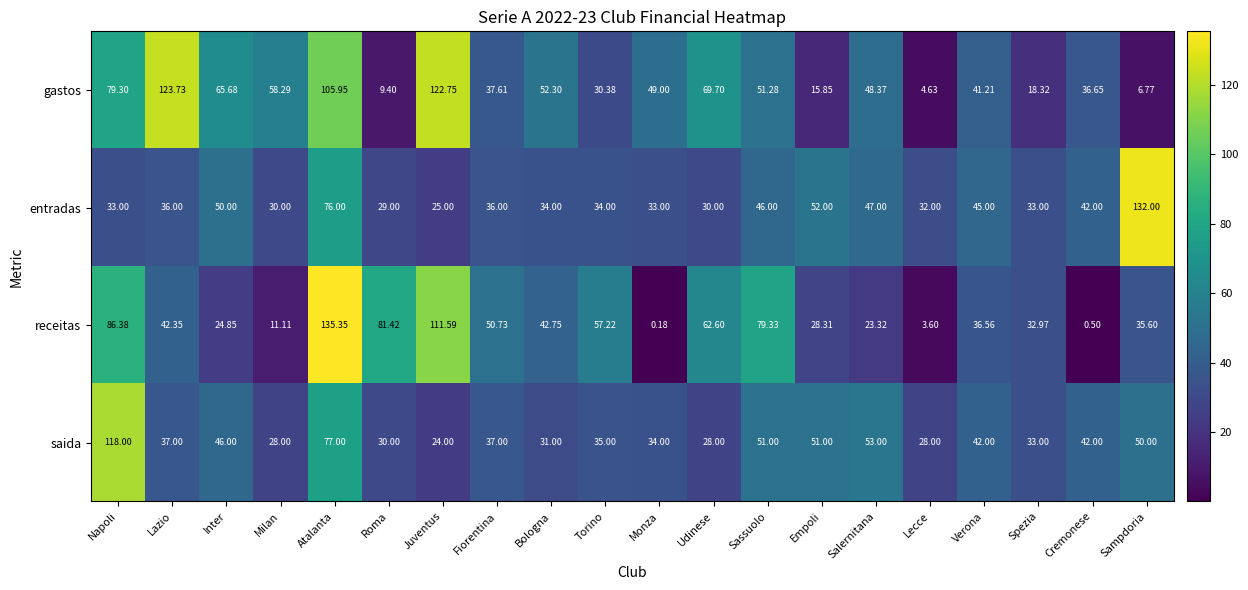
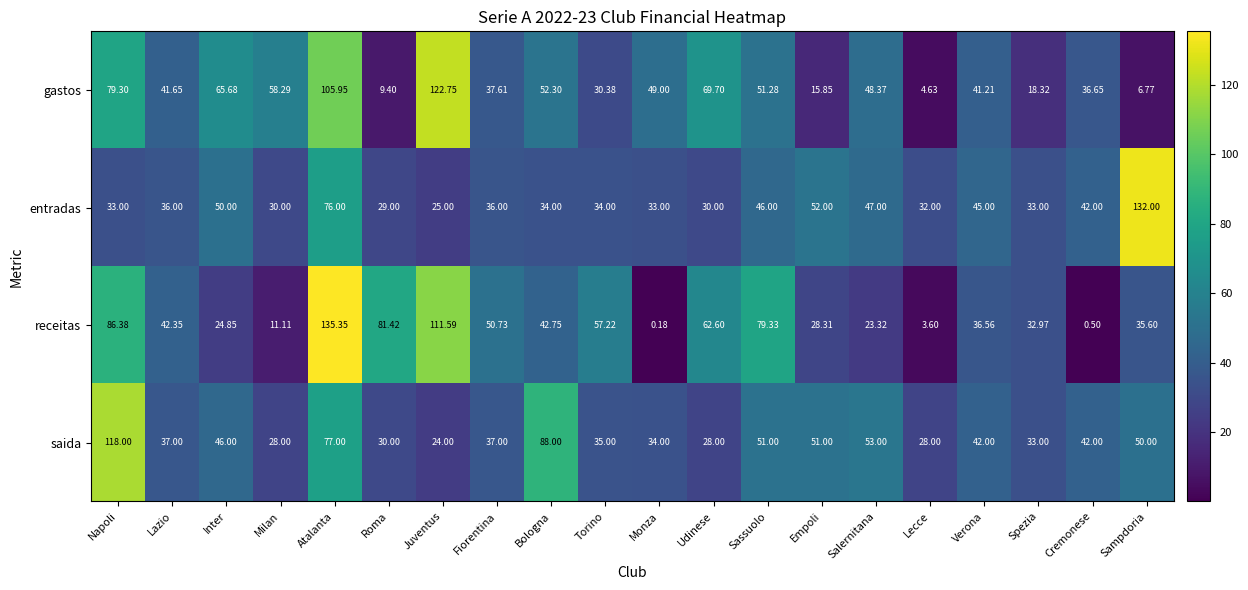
  {
    "gastos": {
      "Napoli": 79.30,
-     "Lazio": 123.73,
+     "Lazio": 41.65,
      "Inter": 65.68,
      "Milan": 58.29,
      "Atalanta": 105.95,
      "Roma": 9.40,
      "Juventus": 122.75,
      "Fiorentina": 37.61,
      "Bologna": 52.30,
      "Torino": 30.38,
      "Monza": 49.00,
      "Udinese": 69.70,
      "Sassuolo": 51.28,
      "Empoli": 15.85,
      "Salernitana": 48.37,
      "Lecce": 4.63,
      "Verona": 41.21,
      "Spezia": 18.32,
      "Cremonese": 36.65,
      "Sampdoria": 6.77
    },
    "entradas": {
      "Napoli": 33.00,
      "Lazio": 36.00,
      "Inter": 50.00,
      "Milan": 30.00,
      "Atalanta": 76.00,
      "Roma": 29.00,
      "Juventus": 25.00,
      "Fiorentina": 36.00,
      "Bologna": 34.00,
      "Torino": 34.00,
      "Monza": 33.00,
      "Udinese": 30.00,
      "Sassuolo": 46.00,
      "Empoli": 52.00,
      "Salernitana": 47.00,
      "Lecce": 32.00,
      "Verona": 45.00,
      "Spezia": 33.00,
      "Cremonese": 42.00,
      "Sampdoria": 132.00
    },
    "receitas": {
      "Napoli": 86.38,
      "Lazio": 42.35,
      "Inter": 24.85,
      "Milan": 11.11,
      "Atalanta": 135.35,
      "Roma": 81.42,
      "Juventus": 111.59,
      "Fiorentina": 50.73,
      "Bologna": 42.75,
      "Torino": 57.22,
      "Monza": 0.18,
      "Udinese": 62.60,
      "Sassuolo": 79.33,
      "Empoli": 28.31,
      "Salernitana": 23.32,
      "Lecce": 3.60,
      "Verona": 36.56,
      "Spezia": 32.97,
      "Cremonese": 0.50,
      "Sampdoria": 35.60
    },
    "saida": {
      "Napoli": 118.00,
      "Lazio": 37.00,
      "Inter": 46.00,
      "Milan": 28.00,
      "Atalanta": 77.00,
      "Roma": 30.00,
      "Juventus": 24.00,
      "Fiorentina": 37.00,
-     "Bologna": 31.00,
+     "Bologna": 88.00,
      "Torino": 35.00,
      "Monza": 34.00,
      "Udinese": 28.00,
      "Sassuolo": 51.00,
      "Empoli": 51.00,
      "Salernitana": 53.00,
      "Lecce": 28.00,
      "Verona": 42.00,
      "Spezia": 33.00,
      "Cremonese": 42.00,
      "Sampdoria": 50.00
    }
  }
